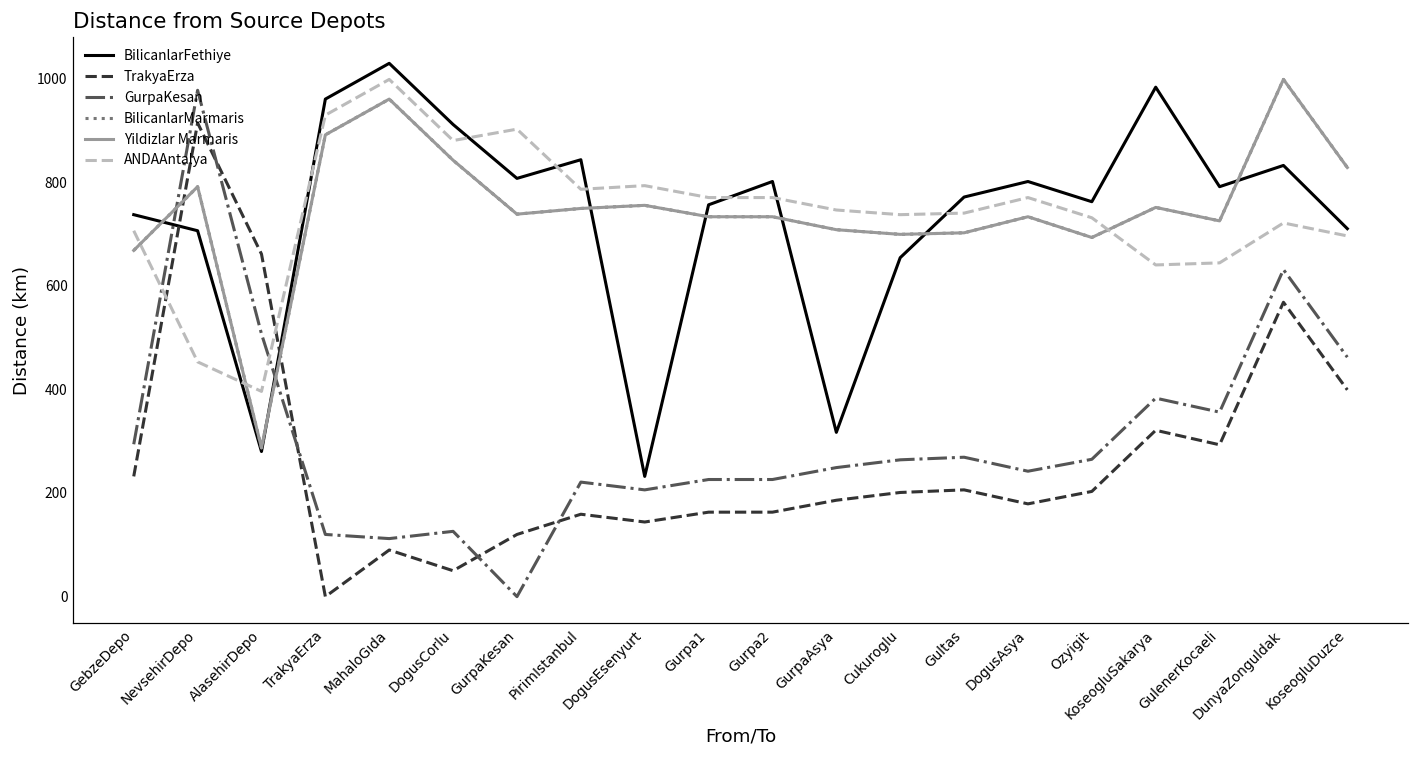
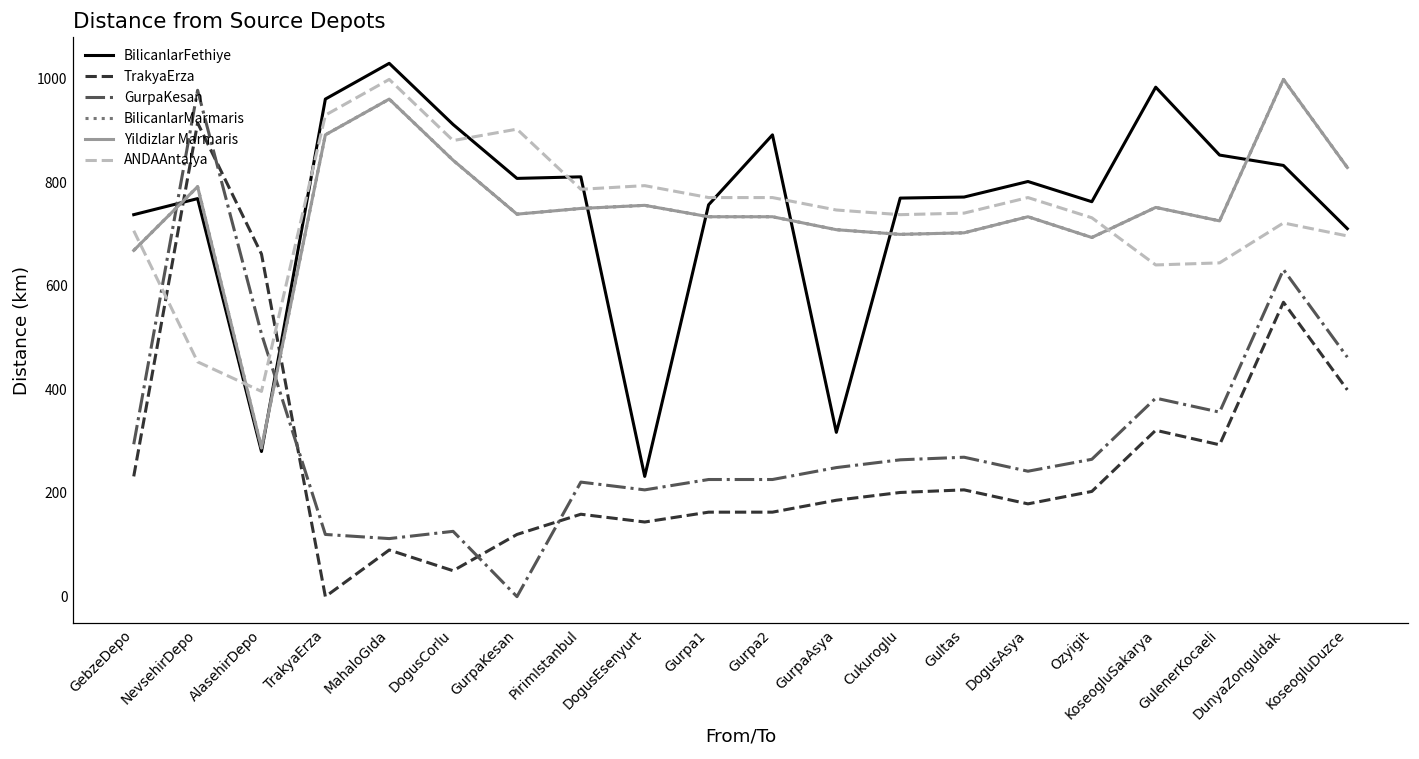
  {
    "BilicanlarFethiye": {
      "GebzeDepo": 740,
-     "NevsehirDepo": 710,
+     "NevsehirDepo": 770,
      "AlasehirDepo": 280,
      "TrakyaErza": 960,
      "MahaloGıda": 1030,
      "DogusCorlu": 910,
      "GurpaKesan": 810,
-     "PirimIstanbul": 840,
+     "PirimIstanbul": 810,
      "DogusEsenyurt": 230,
      "Gurpa1": 760,
-     "Gurpa2": 800,
+     "Gurpa2": 890,
      "GurpaAsya": 320,
-     "Cukuroglu": 650,
+     "Cukuroglu": 770,
      "Gultas": 770,
      "DogusAsya": 800,
      "Ozyigit": 760,
      "KoseogluSakarya": 980,
-     "GulenerKocaeli": 790,
+     "GulenerKocaeli": 850,
      "DunyaZonguldak": 830,
      "KoseogluDuzce": 710
    }
  }
